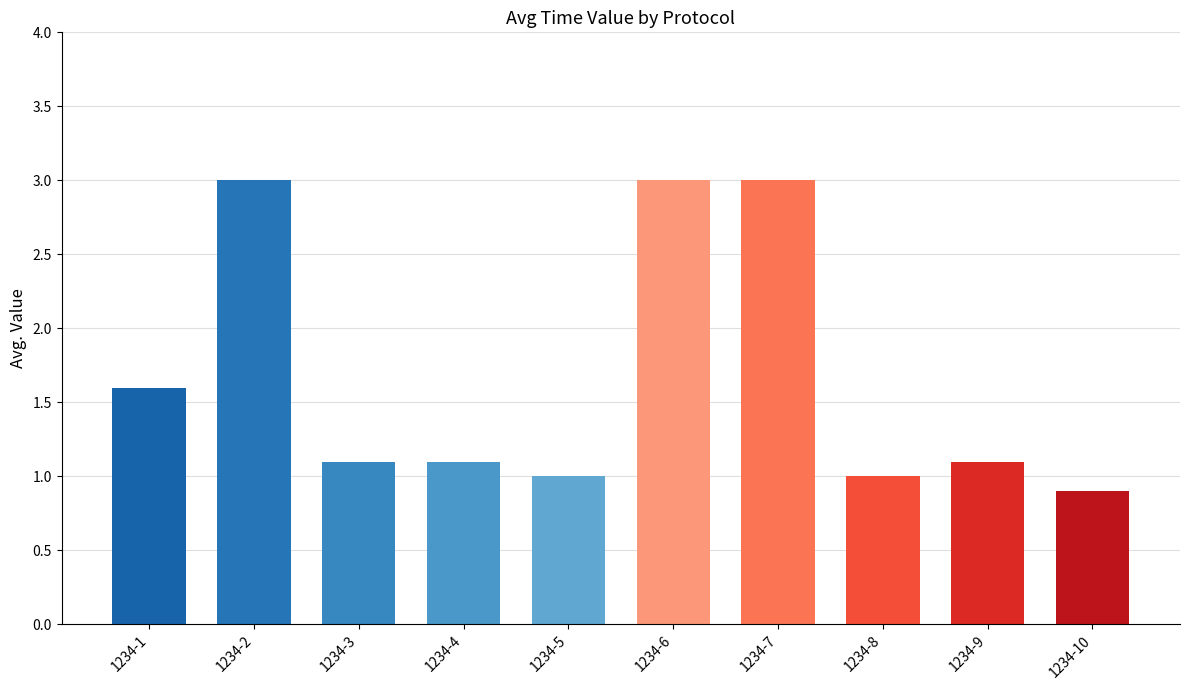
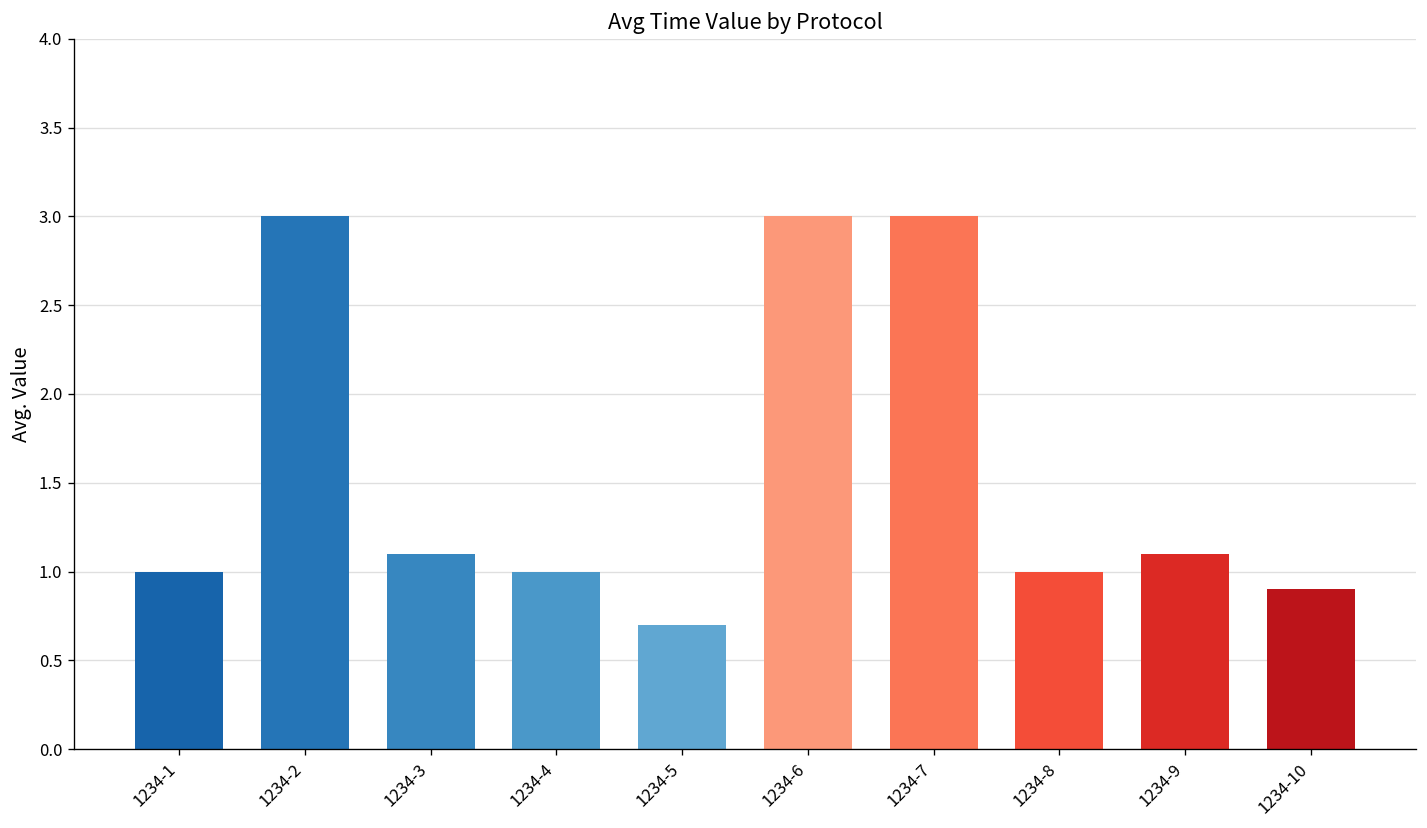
  {
-   "1234-1": 1.6,
+   "1234-1": 1.0,
    "1234-2": 3.0,
    "1234-3": 1.1,
-   "1234-4": 1.1,
-   "1234-5": 1.0,
+   "1234-4": 1.0,
+   "1234-5": 0.7,
    "1234-6": 3.0,
    "1234-7": 3.0,
    "1234-8": 1.0,
    "1234-9": 1.1,
    "1234-10": 0.9
  }
